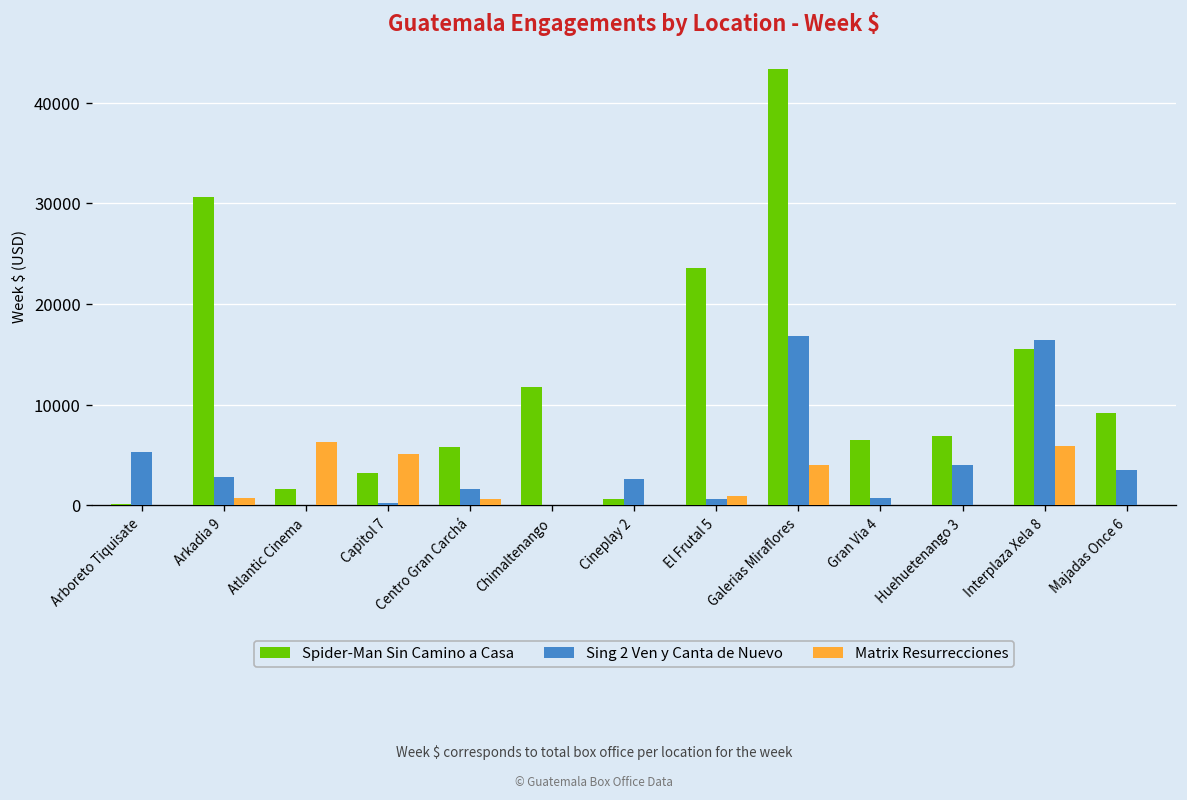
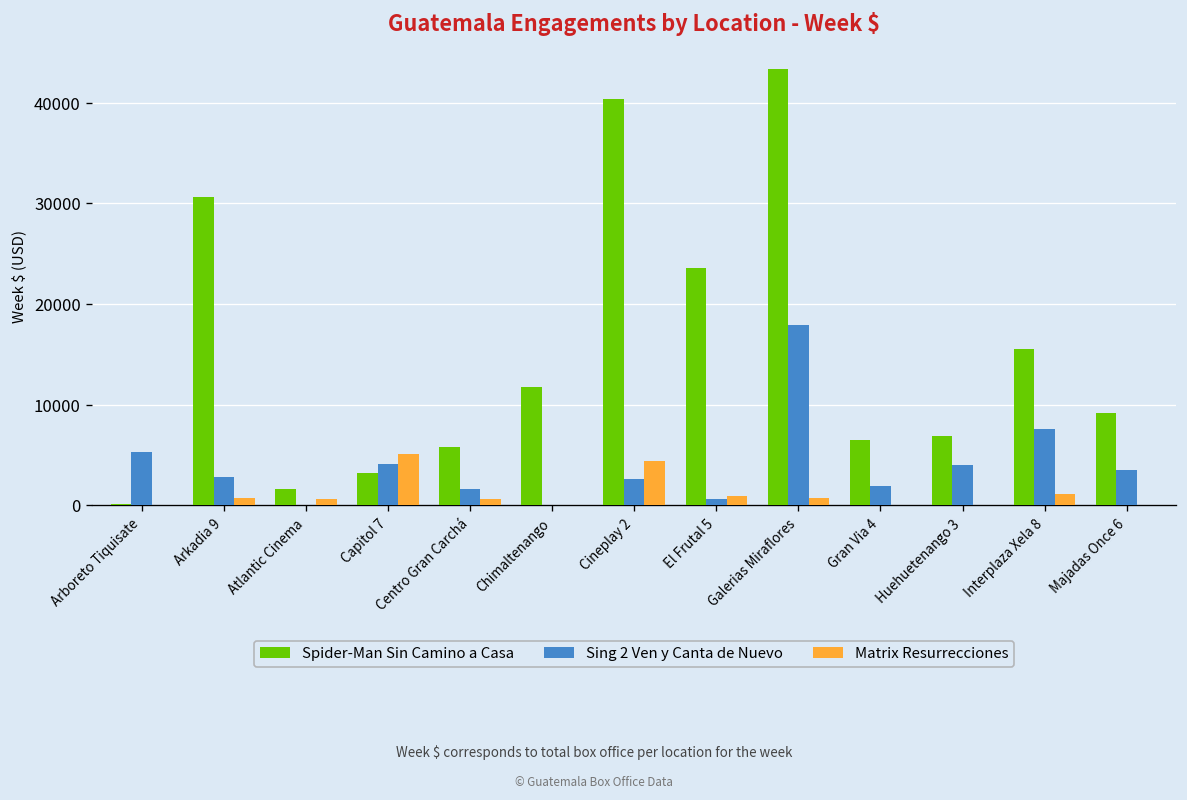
  {
    "Spider-Man Sin Camino a Casa": {
      "Arkadia 9": 31000,
      "Atlantic Cinema": 2000,
      "Capitol 7": 3000,
      "Centro Gran Carchá": 6000,
      "Chimaltenango": 12000,
-     "Cineplay 2": 1000,
+     "Cineplay 2": 40000,
      "El Frutal 5": 24000,
      "Galerias Miraflores": 43000,
      "Gran Via 4": 7000,
      "Huehuetenango 3": 7000,
      "Interplaza Xela 8": 16000,
      "Majadas Once 6": 9000
    },
    "Sing 2 Ven y Canta de Nuevo": {
      "Arboreto Tiquisate": 5000,
      "Arkadia 9": 3000,
      "Atlantic Cinema": 0,
-     "Capitol 7": 0,
+     "Capitol 7": 4000,
      "Centro Gran Carchá": 2000,
      "Chimaltenango": 0,
      "Cineplay 2": 3000,
      "El Frutal 5": 1000,
-     "Galerias Miraflores": 17000,
-     "Gran Via 4": 1000,
+     "Galerias Miraflores": 18000,
+     "Gran Via 4": 2000,
      "Huehuetenango 3": 4000,
-     "Interplaza Xela 8": 16000,
+     "Interplaza Xela 8": 8000,
      "Majadas Once 6": 3000
    },
    "Matrix Resurrecciones": {
      "Arboreto Tiquisate": 0,
      "Arkadia 9": 1000,
-     "Atlantic Cinema": 6000,
+     "Atlantic Cinema": 1000,
      "Capitol 7": 5000,
      "Centro Gran Carchá": 1000,
      "Chimaltenango": 0,
-     "Cineplay 2": 0,
+     "Cineplay 2": 4000,
      "El Frutal 5": 1000,
-     "Galerias Miraflores": 4000,
+     "Galerias Miraflores": 1000,
      "Gran Via 4": 0,
      "Huehuetenango 3": 0,
-     "Interplaza Xela 8": 6000,
+     "Interplaza Xela 8": 1000,
      "Majadas Once 6": 0
    }
  }
